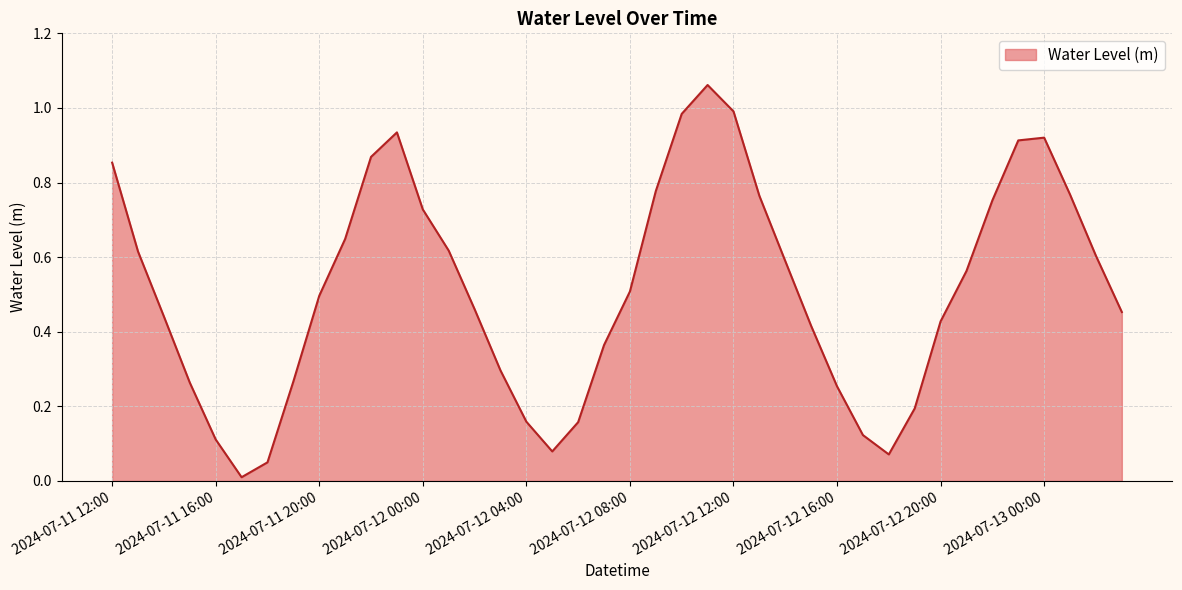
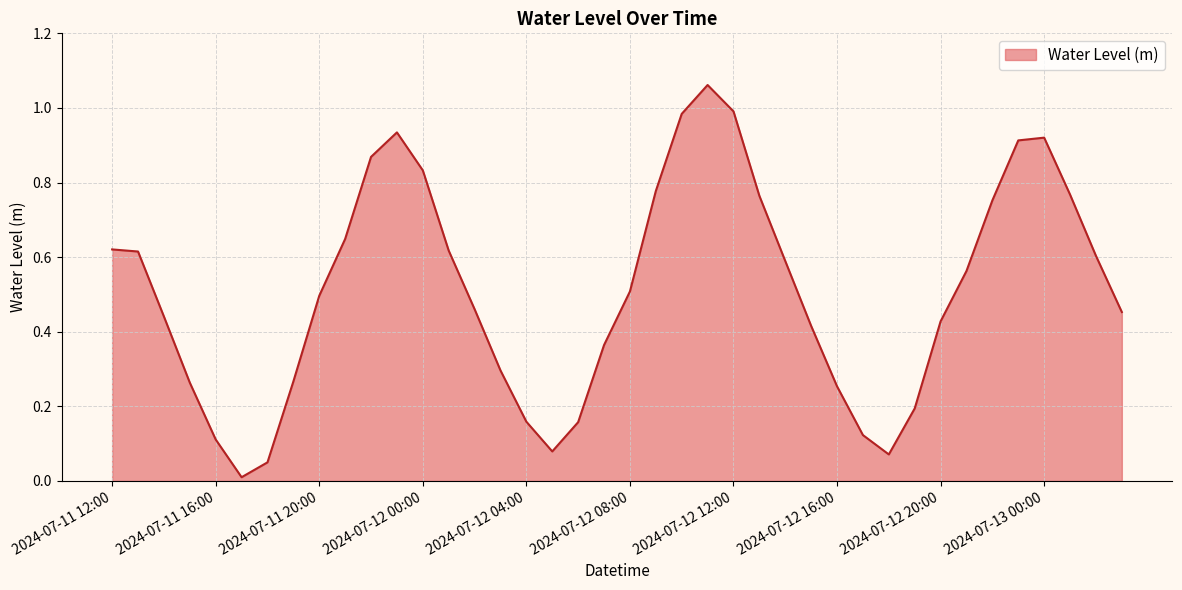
  {
-   "2024-07-11 12:00": 0.85,
+   "2024-07-11 12:00": 0.62,
    "2024-07-11 16:00": 0.11,
    "2024-07-11 20:00": 0.50,
-   "2024-07-12 00:00": 0.73,
+   "2024-07-12 00:00": 0.83,
    "2024-07-12 04:00": 0.16,
    "2024-07-12 08:00": 0.51,
    "2024-07-12 12:00": 0.99,
    "2024-07-12 16:00": 0.25,
    "2024-07-12 20:00": 0.43,
    "2024-07-13 00:00": 0.92
  }
